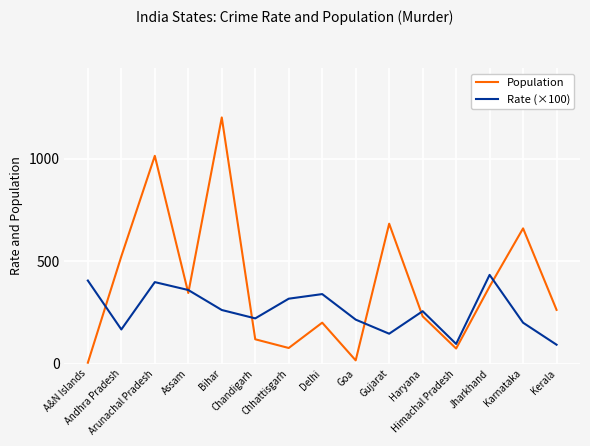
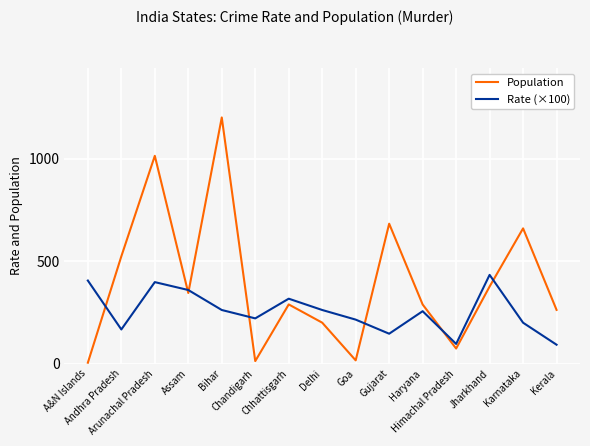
  {
    "Population": {
      "A&N Islands": 0,
      "Andhra Pradesh": 520,
      "Arunachal Pradesh": 1010,
      "Assam": 340,
      "Bihar": 1200,
-     "Chandigarh": 120,
-     "Chhattisgarh": 80,
+     "Chandigarh": 10,
+     "Chhattisgarh": 290,
      "Delhi": 200,
      "Goa": 20,
      "Gujarat": 680,
-     "Haryana": 230,
+     "Haryana": 290,
      "Himachal Pradesh": 70,
      "Jharkhand": 380,
      "Karnataka": 660,
      "Kerala": 260
    },
    "Rate (×100)": {
      "A&N Islands": 410,
      "Andhra Pradesh": 170,
      "Arunachal Pradesh": 400,
      "Assam": 360,
      "Bihar": 260,
      "Chandigarh": 220,
      "Chhattisgarh": 320,
-     "Delhi": 340,
+     "Delhi": 260,
      "Goa": 210,
      "Gujarat": 150,
      "Haryana": 260,
      "Himachal Pradesh": 100,
      "Jharkhand": 430,
      "Karnataka": 200,
      "Kerala": 90
    }
  }
